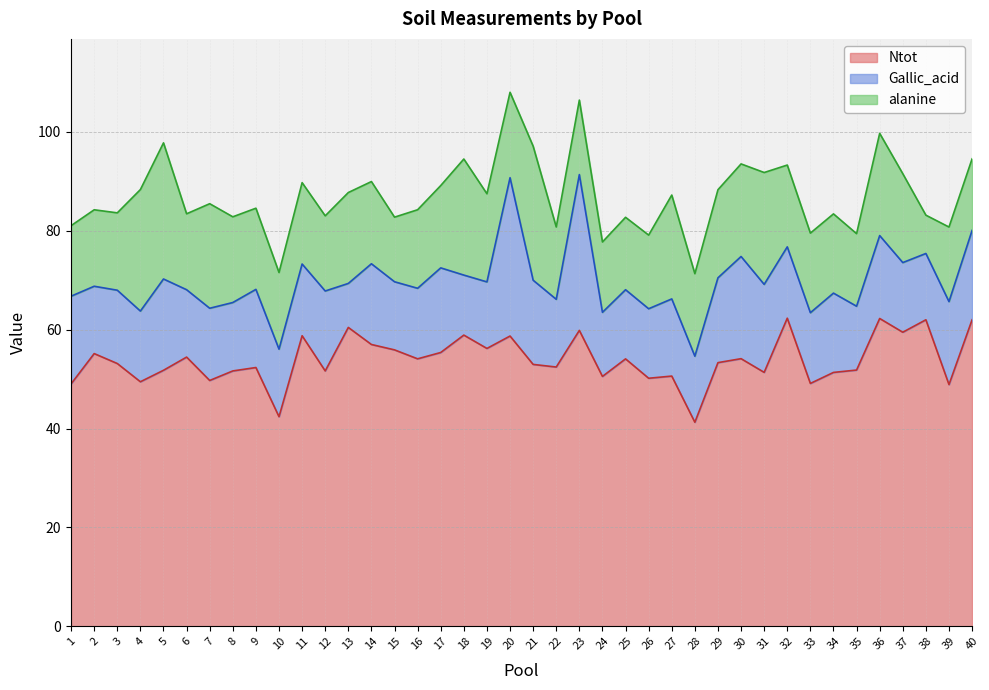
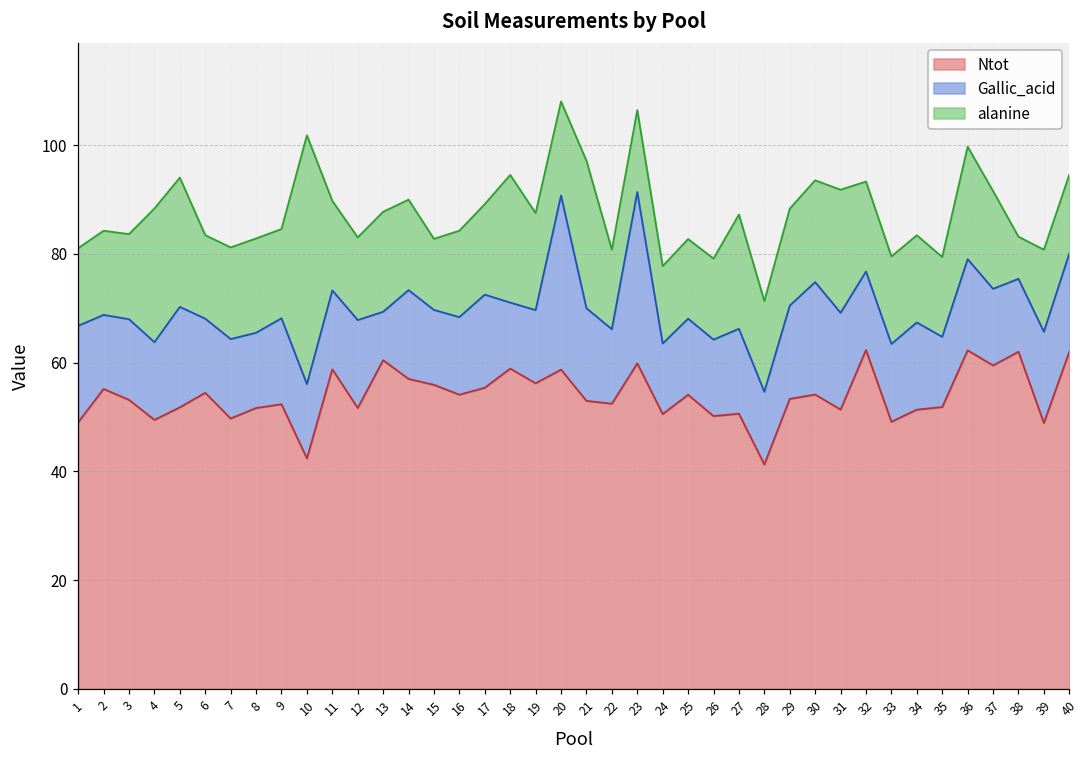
  {
    "Ntot": {
      "1": 49,
      "2": 55,
      "3": 53,
      "4": 49,
      "5": 52,
      "6": 54,
      "7": 50,
      "8": 52,
      "9": 52,
      "10": 42,
      "11": 59,
      "12": 52,
      "13": 60,
      "14": 57,
      "15": 56,
      "16": 54,
      "17": 55,
      "18": 59,
      "19": 56,
      "20": 59,
      "21": 53,
      "22": 52,
      "23": 60,
      "24": 51,
      "25": 54,
      "26": 50,
      "27": 51,
      "28": 41,
      "29": 53,
      "30": 54,
      "31": 51,
      "32": 62,
      "33": 49,
      "34": 51,
      "35": 52,
      "36": 62,
      "37": 59,
      "38": 62,
      "39": 49,
      "40": 62
    },
    "Gallic_acid": {
      "1": 18,
      "2": 14,
      "3": 15,
      "4": 14,
      "5": 18,
      "6": 14,
      "7": 15,
      "8": 14,
      "9": 16,
      "10": 14,
      "11": 15,
      "12": 16,
      "13": 9,
      "14": 16,
      "15": 14,
      "16": 14,
      "17": 17,
      "18": 12,
      "19": 13,
      "20": 32,
      "21": 17,
      "22": 14,
      "23": 32,
      "24": 13,
      "25": 14,
      "26": 14,
      "27": 16,
      "28": 13,
      "29": 17,
      "30": 21,
      "31": 18,
      "32": 14,
      "33": 14,
      "34": 16,
      "35": 13,
      "36": 17,
      "37": 14,
      "38": 13,
      "39": 17,
      "40": 18
    },
    "alanine": {
      "1": 14,
      "2": 15,
      "3": 16,
      "4": 25,
-     "5": 28,
+     "5": 24,
      "6": 15,
-     "7": 21,
+     "7": 17,
      "8": 17,
      "9": 16,
-     "10": 16,
+     "10": 46,
      "11": 16,
      "12": 15,
      "13": 18,
      "14": 17,
      "15": 13,
      "16": 16,
      "17": 17,
      "18": 23,
      "19": 18,
      "20": 17,
      "21": 27,
      "22": 15,
      "23": 15,
      "24": 14,
      "25": 15,
      "26": 15,
      "27": 21,
      "28": 17,
      "29": 18,
      "30": 19,
      "31": 23,
      "32": 17,
      "33": 16,
      "34": 16,
      "35": 15,
      "36": 21,
      "37": 18,
      "38": 8,
      "39": 15,
      "40": 14
    }
  }
